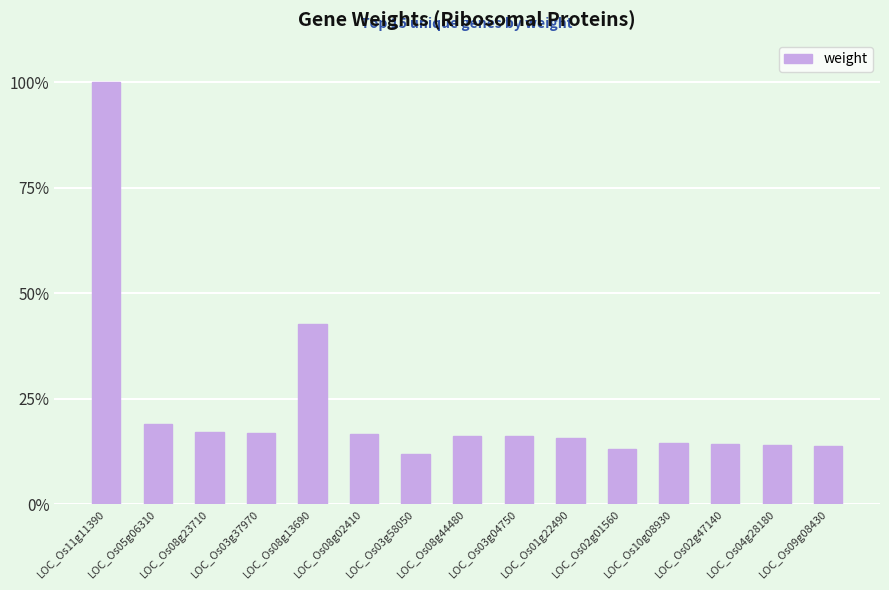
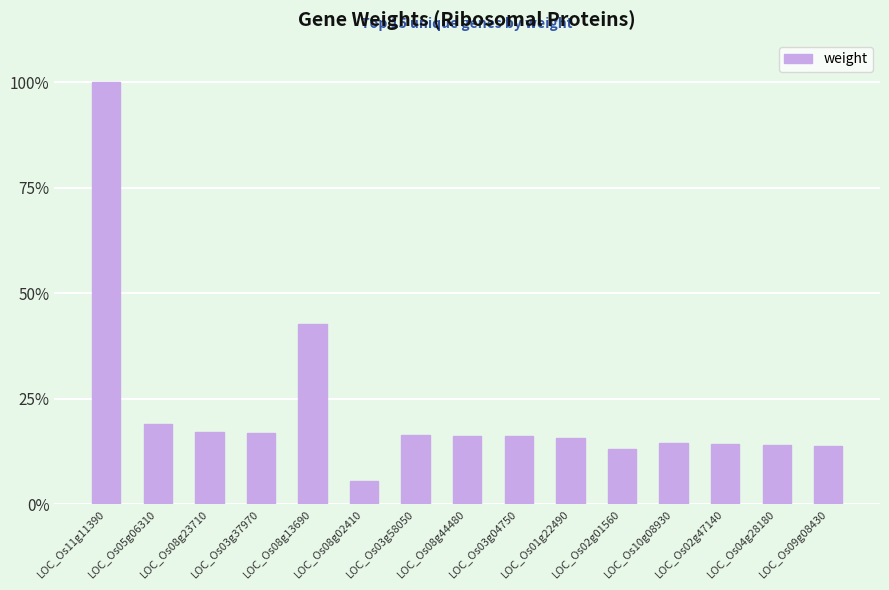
  {
    "LOC_Os11g11390": "100%",
    "LOC_Os05g06310": "19%",
    "LOC_Os08g23710": "17%",
    "LOC_Os03g37970": "17%",
    "LOC_Os08g13690": "43%",
-   "LOC_Os08g02410": "17%",
-   "LOC_Os03g58050": "12%",
+   "LOC_Os08g02410": "5%",
+   "LOC_Os03g58050": "16%",
    "LOC_Os08g44480": "16%",
    "LOC_Os03g04750": "16%",
    "LOC_Os01g22490": "16%",
    "LOC_Os02g01560": "13%",
    "LOC_Os10g08930": "15%",
    "LOC_Os02g47140": "14%",
    "LOC_Os04g28180": "14%",
    "LOC_Os09g08430": "14%"
  }
